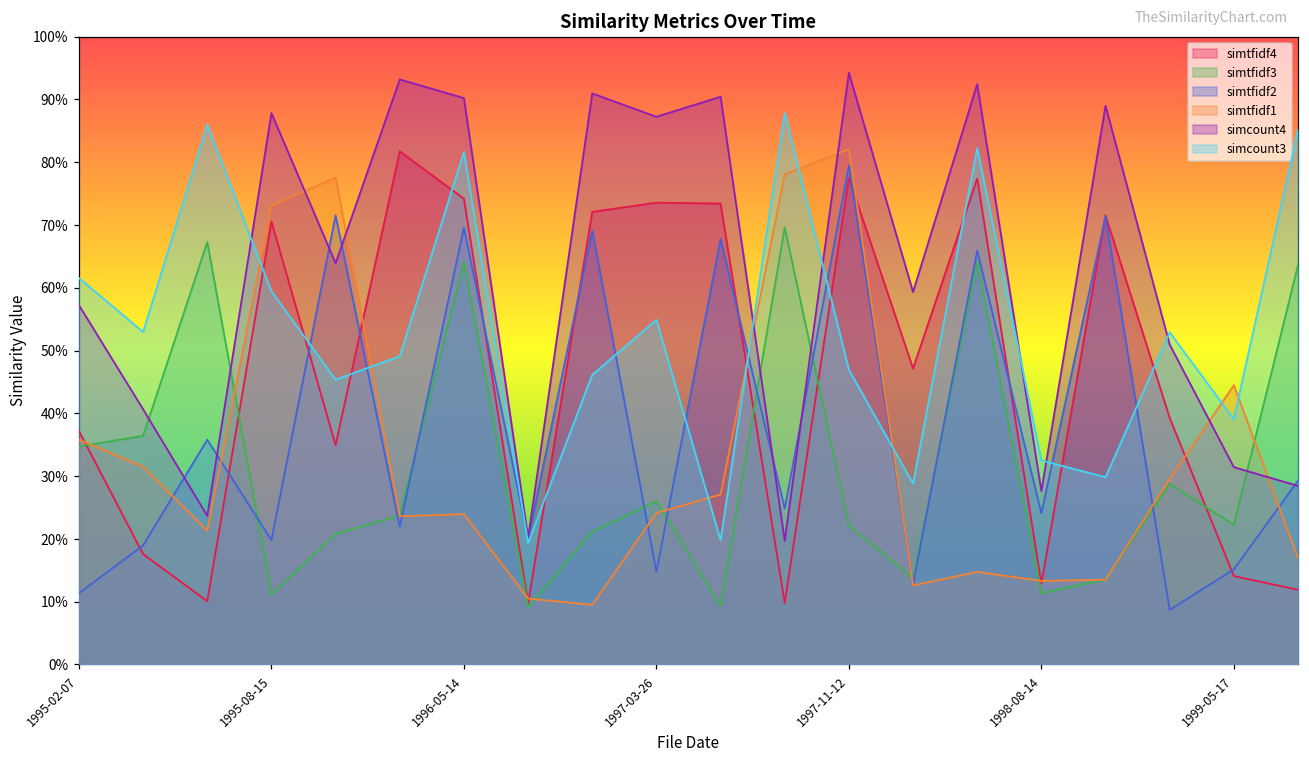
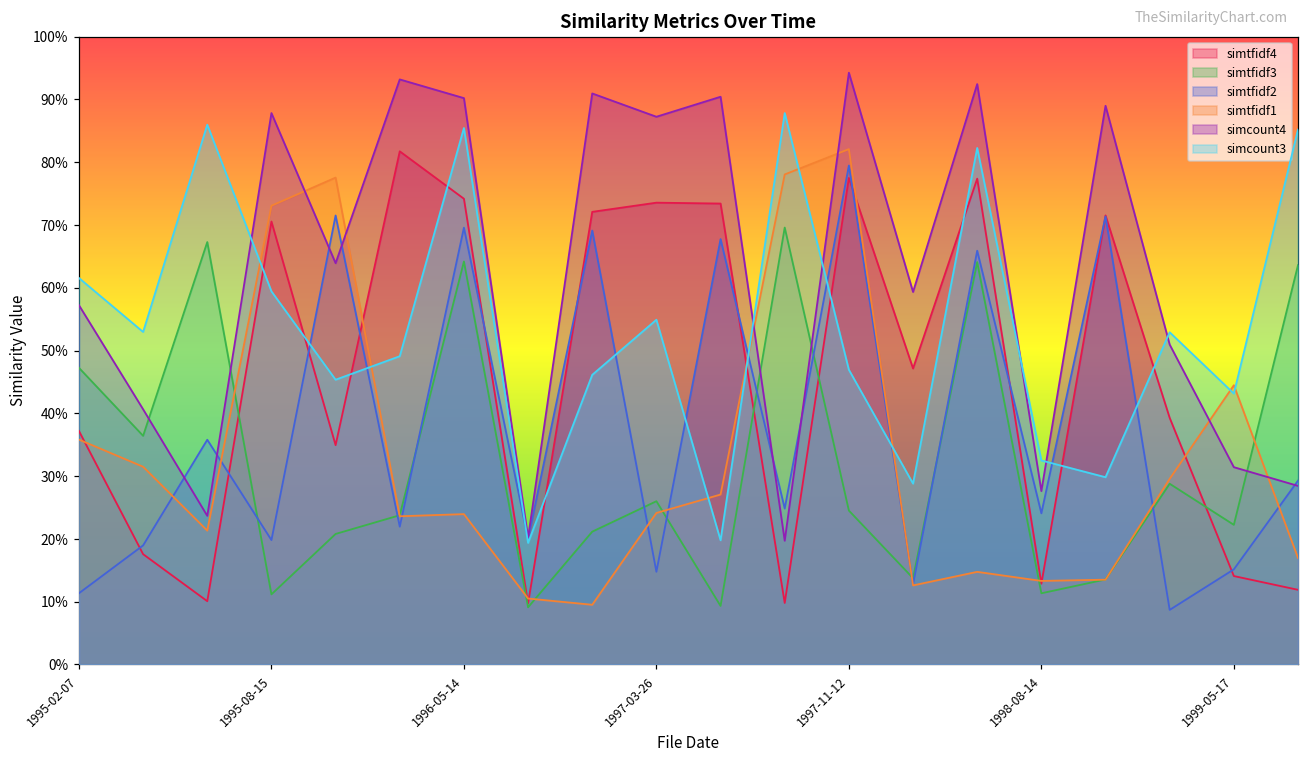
  {
    "simtfidf3": {
-     "1995-02-07": "35%",
+     "1995-02-07": "47%",
      "1995-08-15": "11%",
      "1996-05-14": "64%",
      "1997-03-26": "26%",
-     "1997-11-12": "22%",
+     "1997-11-12": "25%",
      "1998-08-14": "11%",
      "1999-05-17": "22%"
    },
    "simcount3": {
      "1995-02-07": "62%",
      "1995-08-15": "59%",
-     "1996-05-14": "82%",
+     "1996-05-14": "85%",
      "1997-03-26": "55%",
      "1997-11-12": "47%",
      "1998-08-14": "32%",
-     "1999-05-17": "39%"
+     "1999-05-17": "43%"
    }
  }
